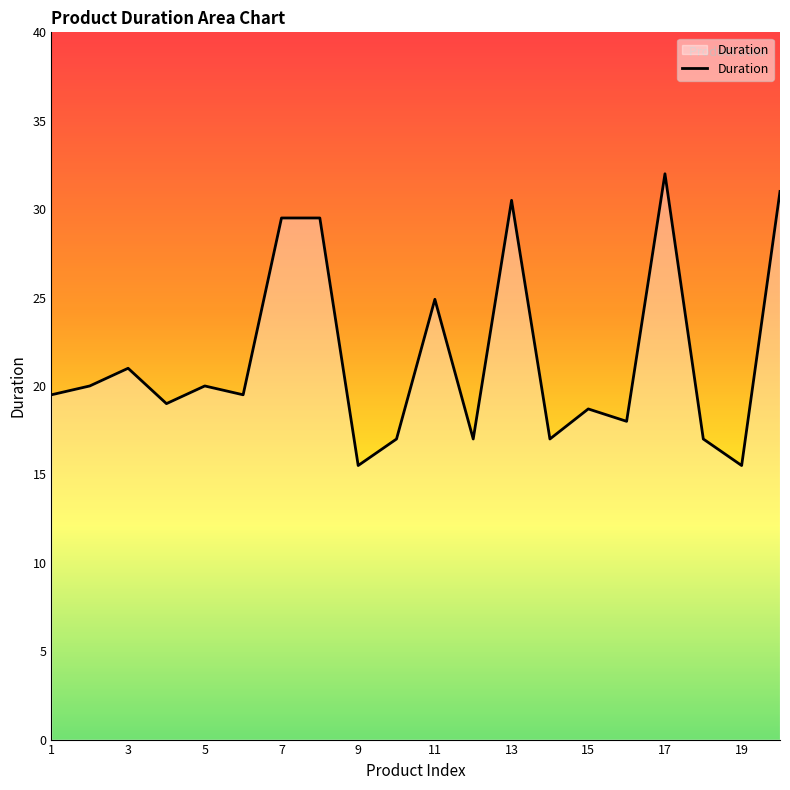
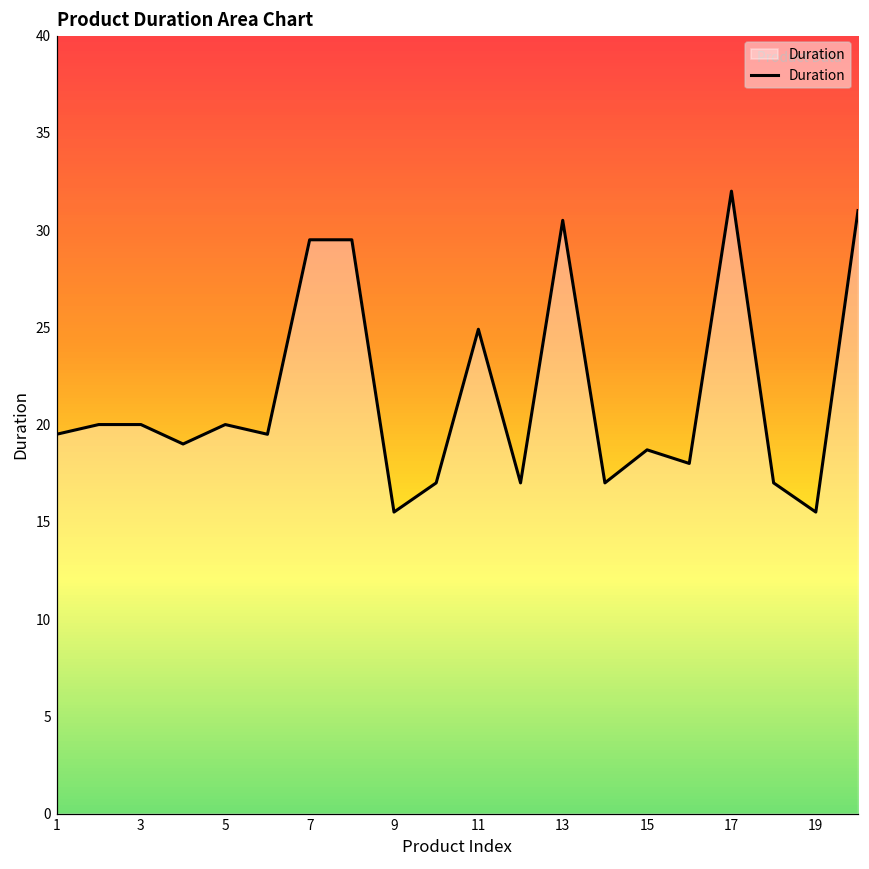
  {
    "1": 19.5,
-   "3": 21,
+   "3": 20,
    "5": 20,
    "7": 29.5,
    "9": 15.5,
    "11": 25,
    "13": 30.5,
    "15": 18.7,
    "17": 32,
    "19": 15.5
  }
